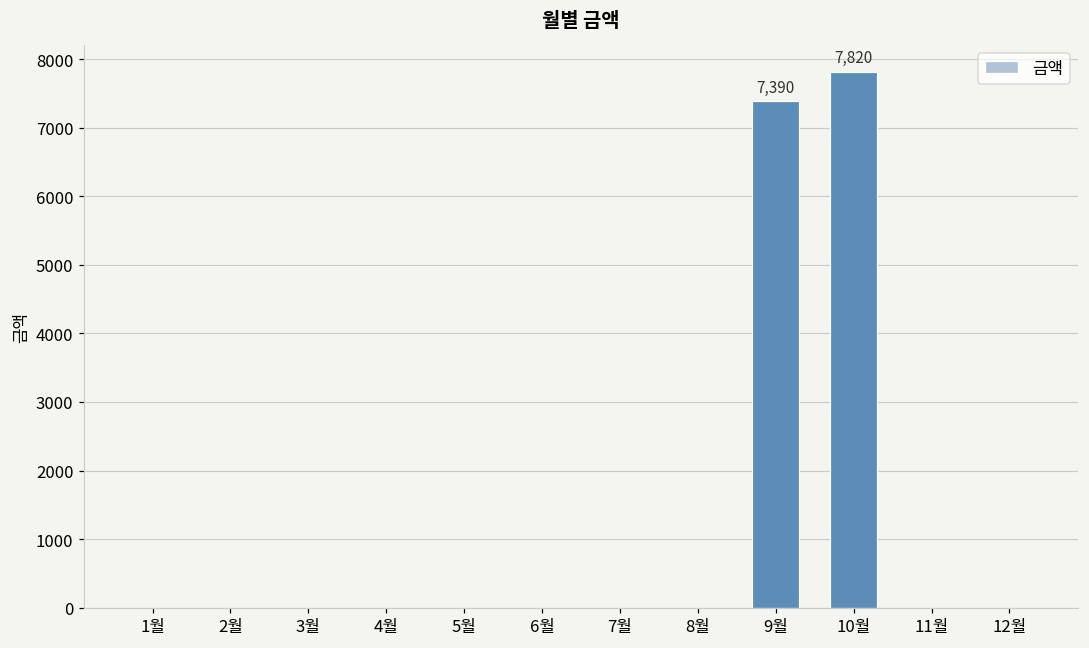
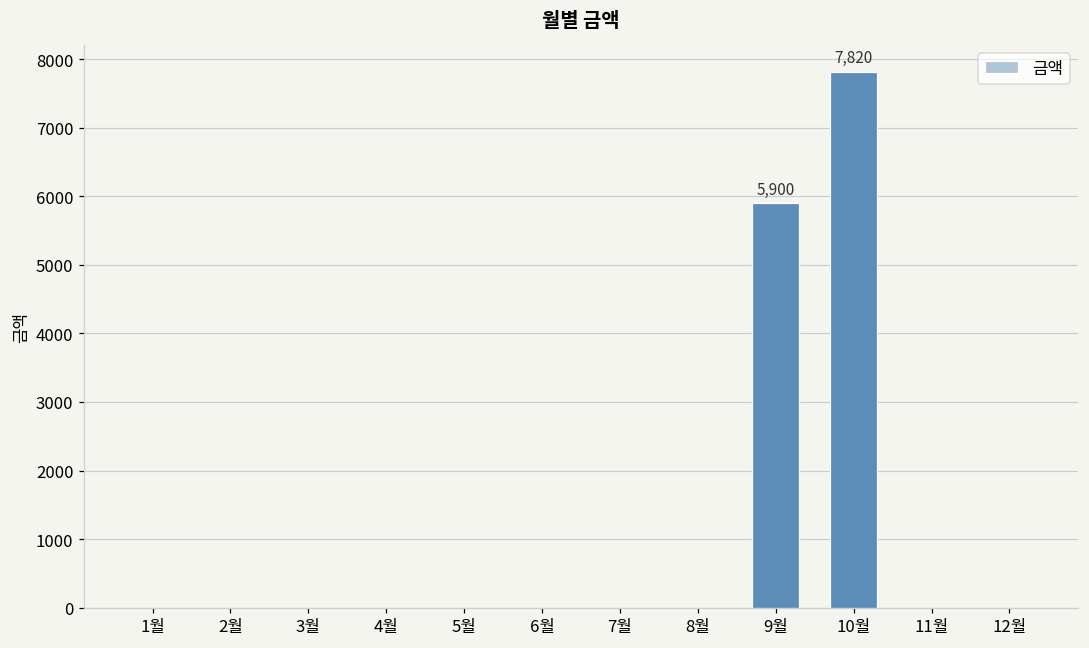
  {
-   "9월": "7,390",
+   "9월": "5,900",
    "10월": "7,820"
  }
